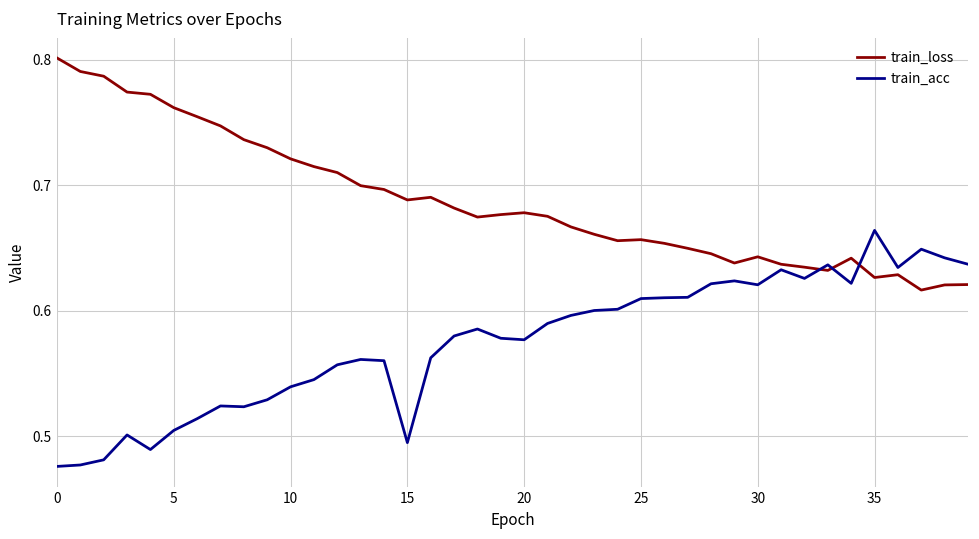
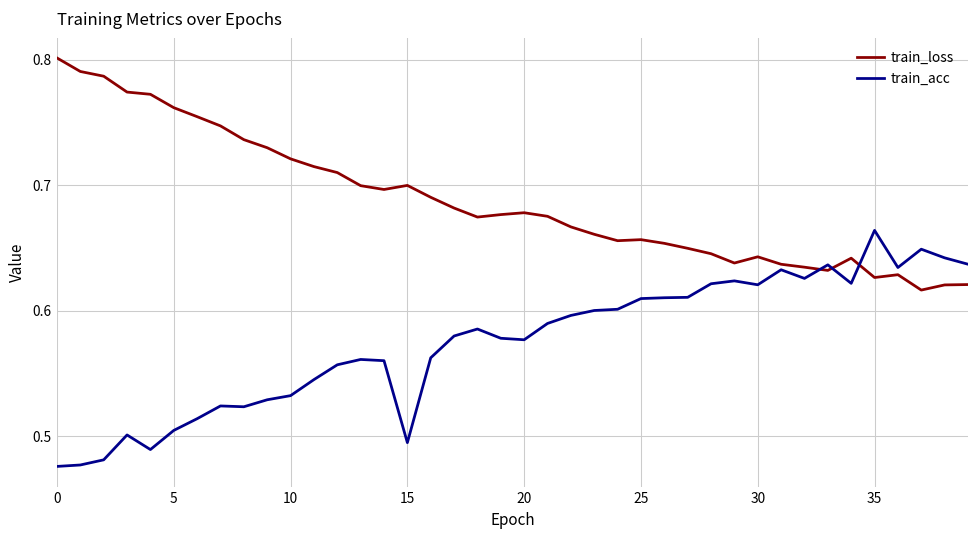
  {
    "train_loss": {
      "0": 0.802,
      "5": 0.762,
      "10": 0.721,
-     "15": 0.688,
+     "15": 0.700,
      "20": 0.678,
      "25": 0.657,
      "30": 0.643,
      "35": 0.626
    },
    "train_acc": {
      "0": 0.476,
      "5": 0.505,
-     "10": 0.539,
+     "10": 0.532,
      "15": 0.495,
      "20": 0.577,
      "25": 0.610,
      "30": 0.621,
      "35": 0.664
    }
  }
